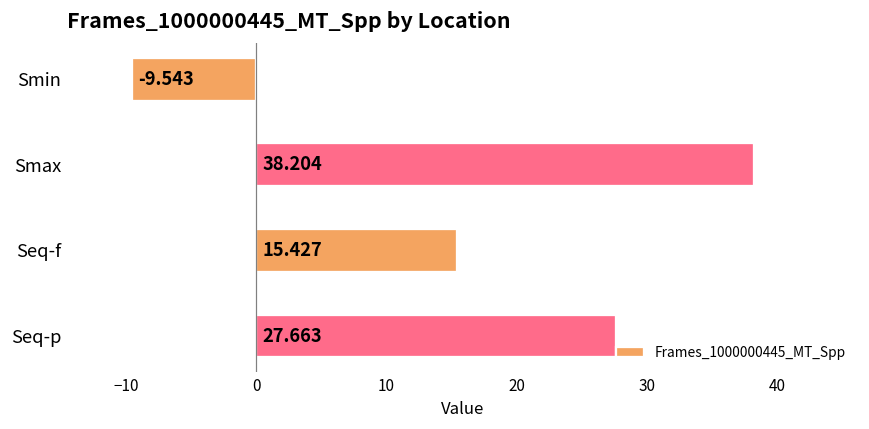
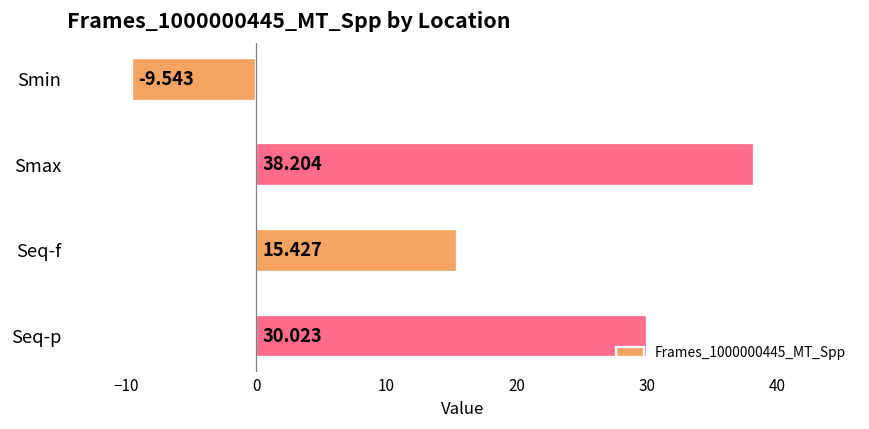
  {
    "Smin": -9.543,
    "Smax": 38.204,
    "Seq-f": 15.427,
-   "Seq-p": 27.663
+   "Seq-p": 30.023
  }
